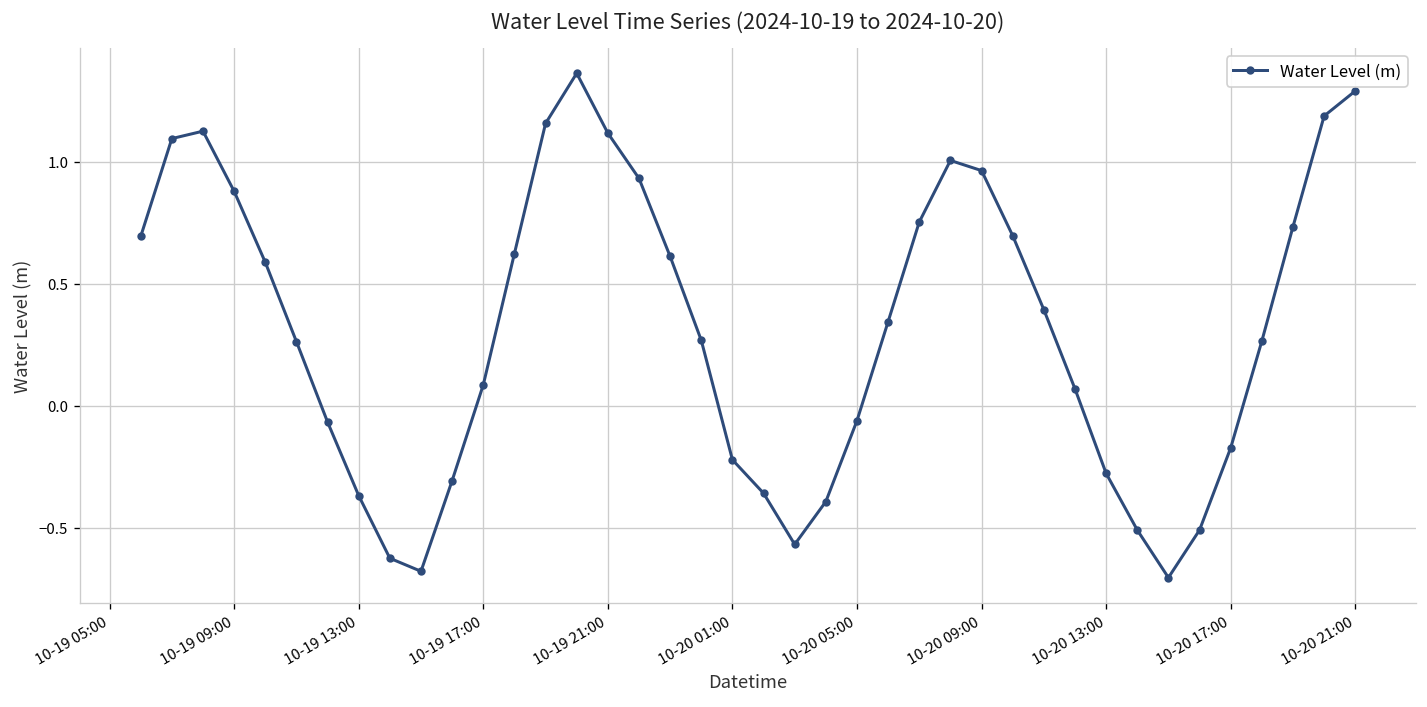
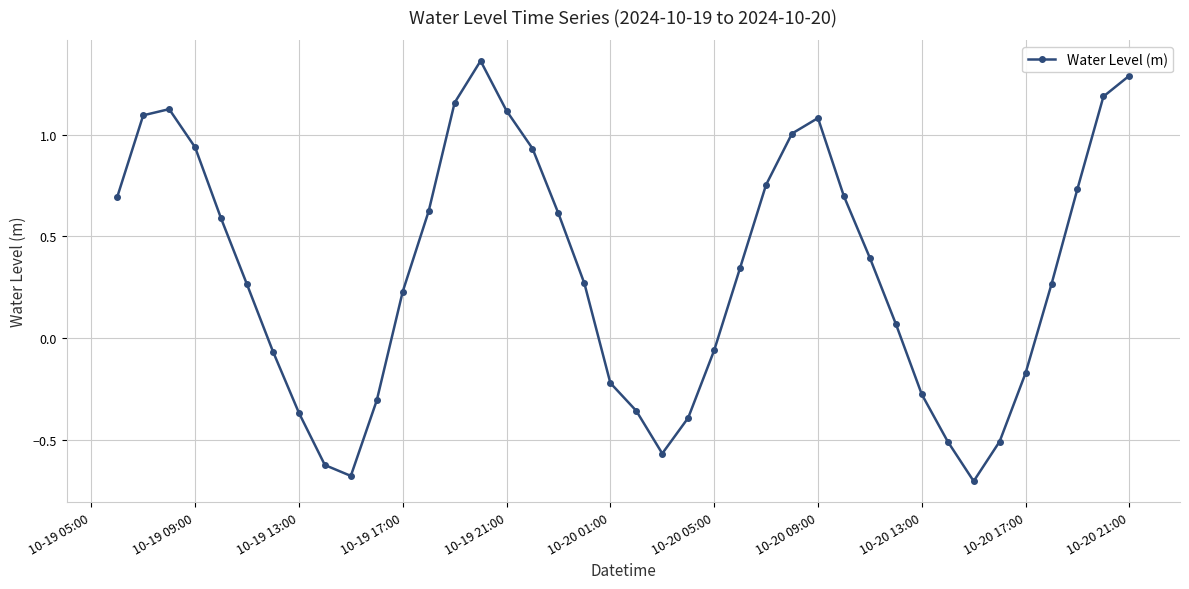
  {
-   "10-19 09:00": 0.88,
+   "10-19 09:00": 0.94,
    "10-19 13:00": -0.37,
-   "10-19 17:00": 0.09,
+   "10-19 17:00": 0.23,
    "10-19 21:00": 1.12,
    "10-20 01:00": -0.22,
    "10-20 05:00": -0.06,
-   "10-20 09:00": 0.96,
+   "10-20 09:00": 1.08,
    "10-20 13:00": -0.28,
    "10-20 17:00": -0.17,
    "10-20 21:00": 1.29
  }
